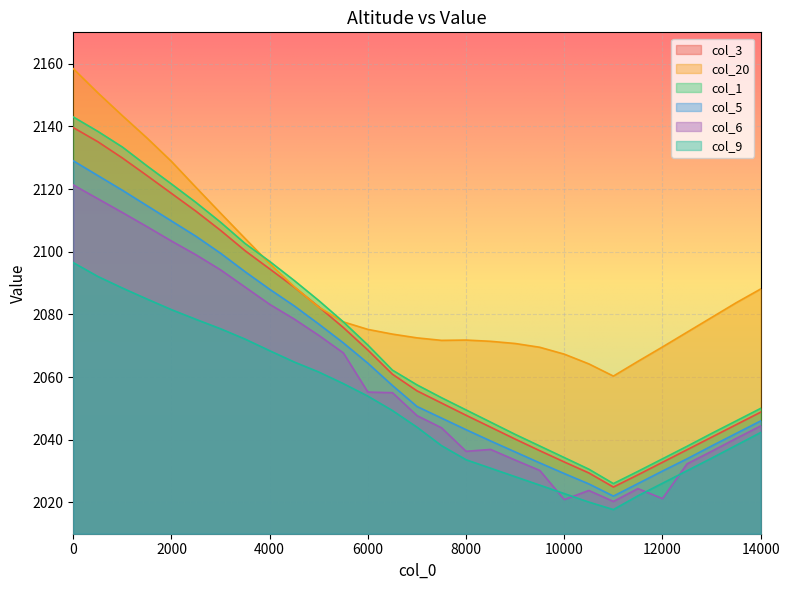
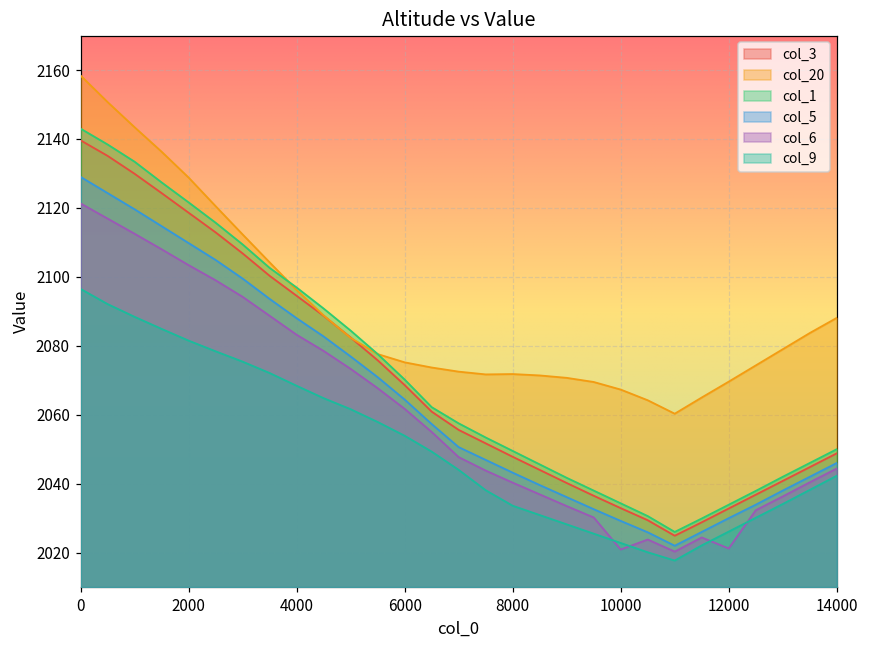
  {
    "col_6": {
      "0": 2121,
      "2000": 2103,
      "4000": 2083,
-     "6000": 2055,
-     "8000": 2036,
+     "6000": 2062,
+     "8000": 2040,
      "10000": 2021,
      "12000": 2021,
      "14000": 2044
    }
  }
